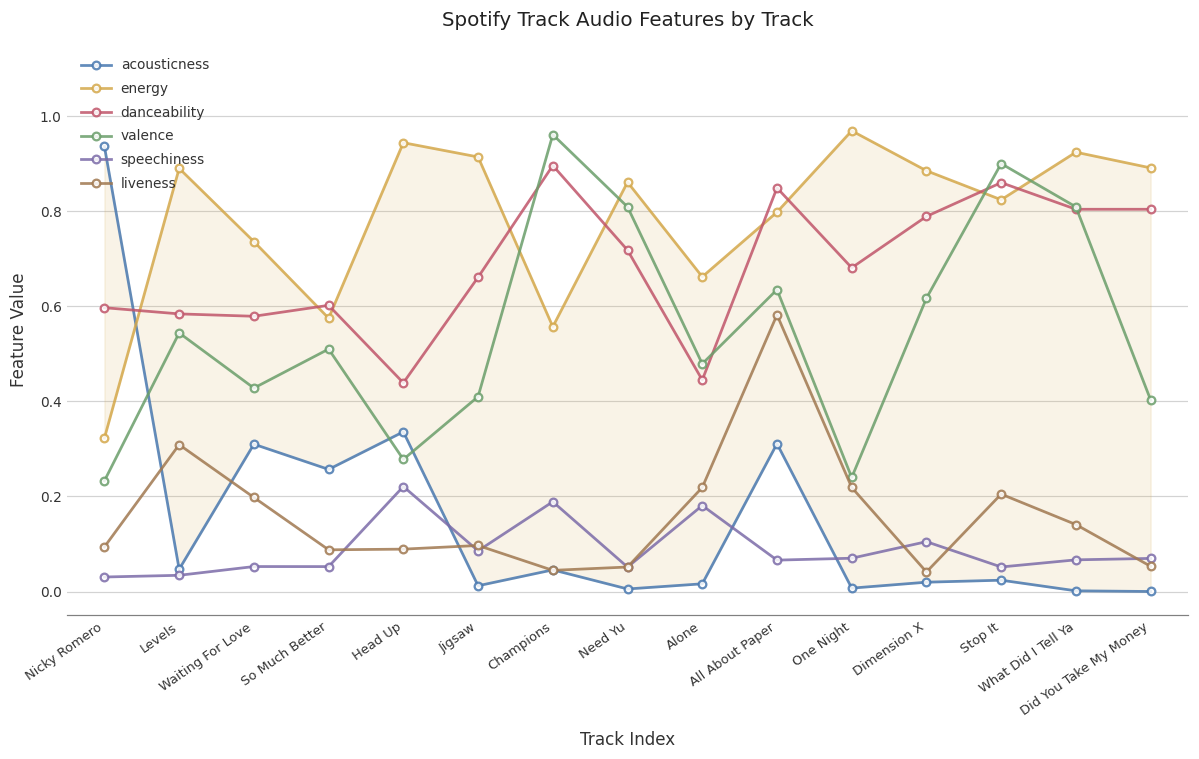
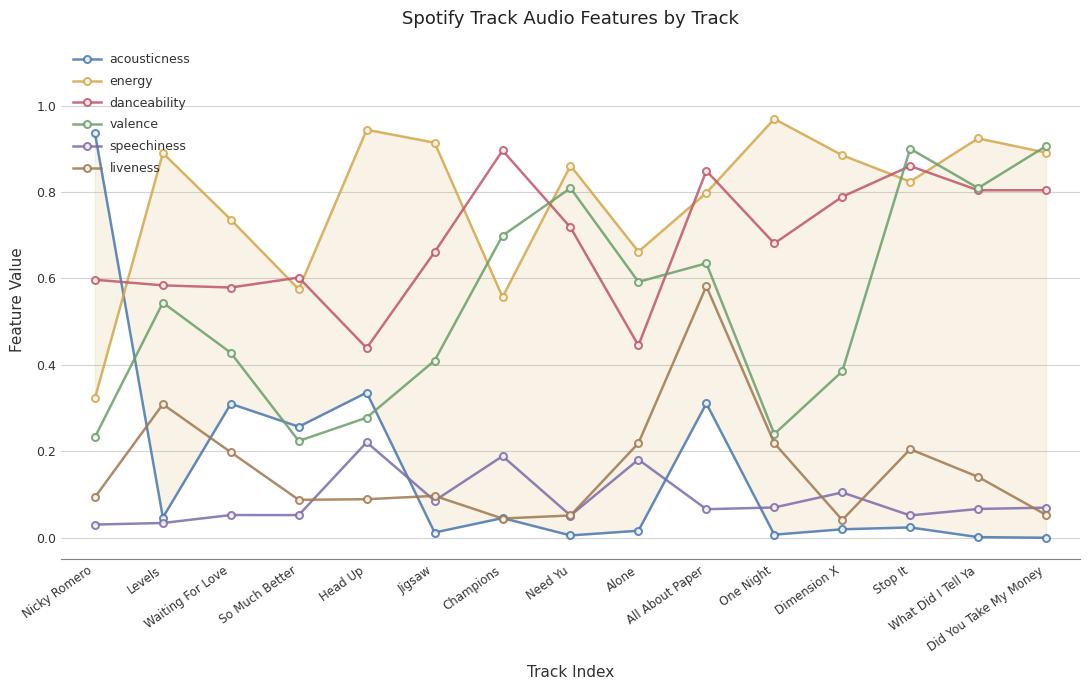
  {
    "valence": {
      "Nicky Romero": 0.23,
      "Levels": 0.54,
      "Waiting For Love": 0.43,
-     "So Much Better": 0.51,
+     "So Much Better": 0.22,
      "Head Up": 0.28,
      "Jigsaw": 0.41,
-     "Champions": 0.96,
+     "Champions": 0.70,
      "Need Yu": 0.81,
-     "Alone": 0.48,
+     "Alone": 0.59,
      "All About Paper": 0.64,
      "One Night": 0.24,
-     "Dimension X": 0.62,
+     "Dimension X": 0.39,
      "Stop It": 0.90,
-     "Did You Take My Money": 0.40
+     "Did You Take My Money": 0.91
    }
  }
